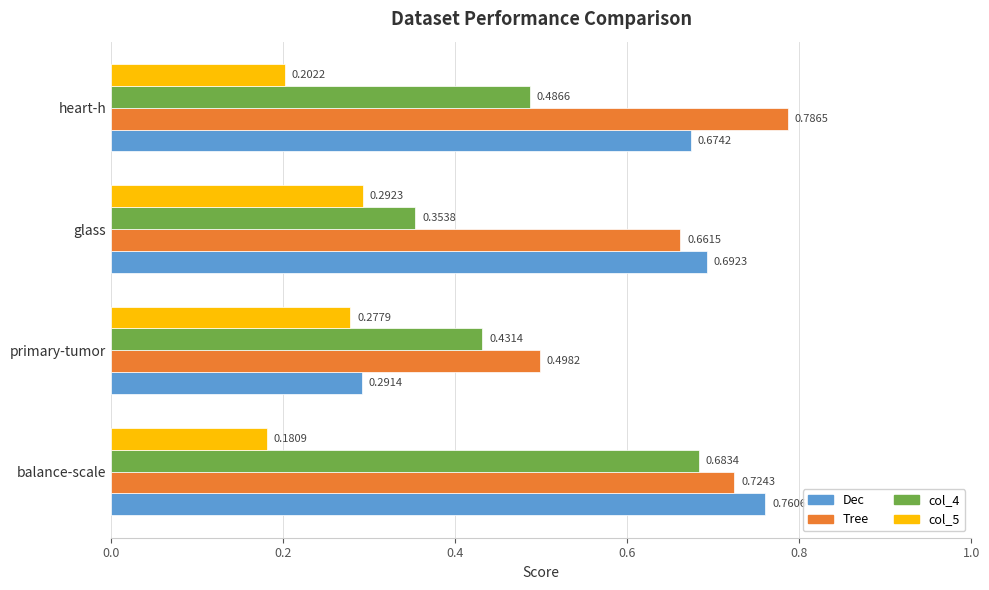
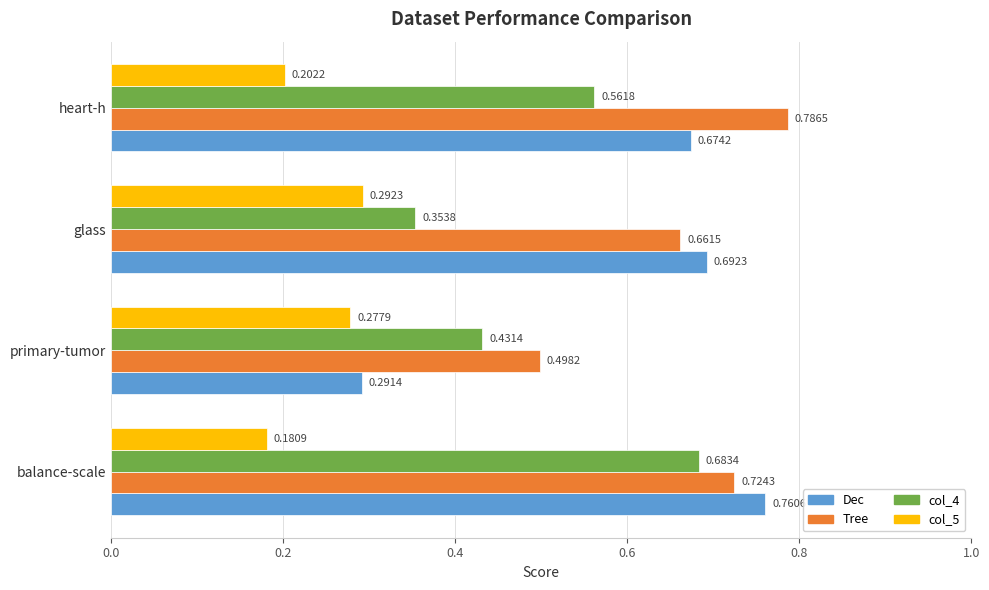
  {
    "Dec": {
      "heart-h": 0.6742,
      "glass": 0.6923,
      "primary-tumor": 0.2914
    },
    "Tree": {
      "heart-h": 0.7865,
      "glass": 0.6615,
      "primary-tumor": 0.4982,
      "balance-scale": 0.7243
    },
    "col_4": {
-     "heart-h": 0.4866,
+     "heart-h": 0.5618,
      "glass": 0.3538,
      "primary-tumor": 0.4314,
      "balance-scale": 0.6834
    },
    "col_5": {
      "heart-h": 0.2022,
      "glass": 0.2923,
      "primary-tumor": 0.2779,
      "balance-scale": 0.1809
    }
  }
